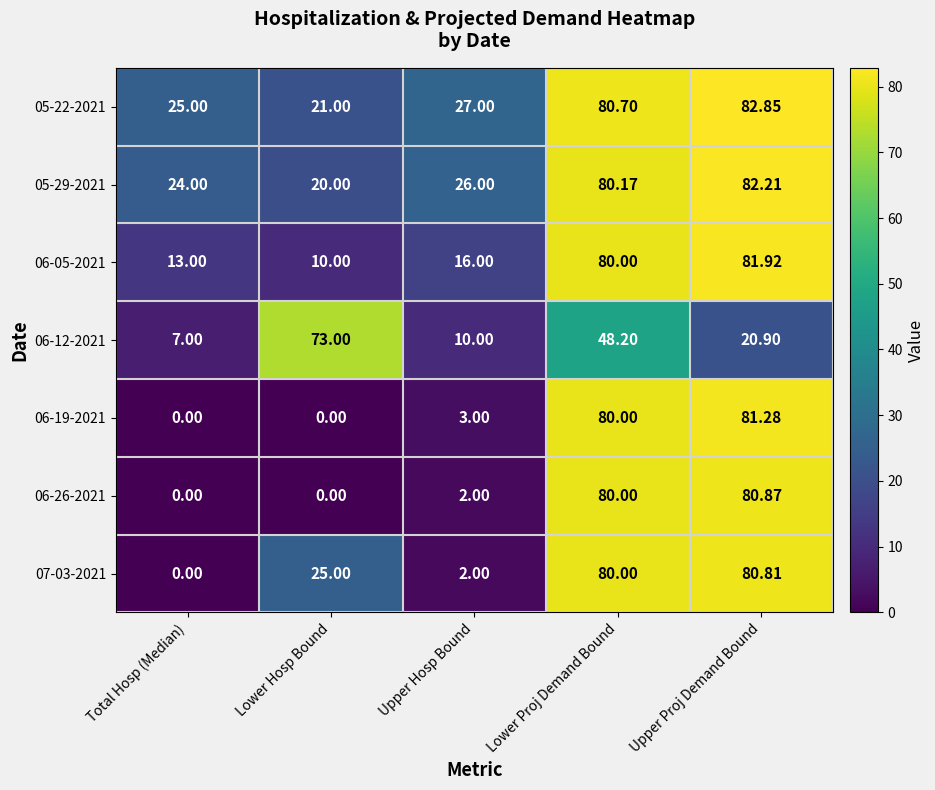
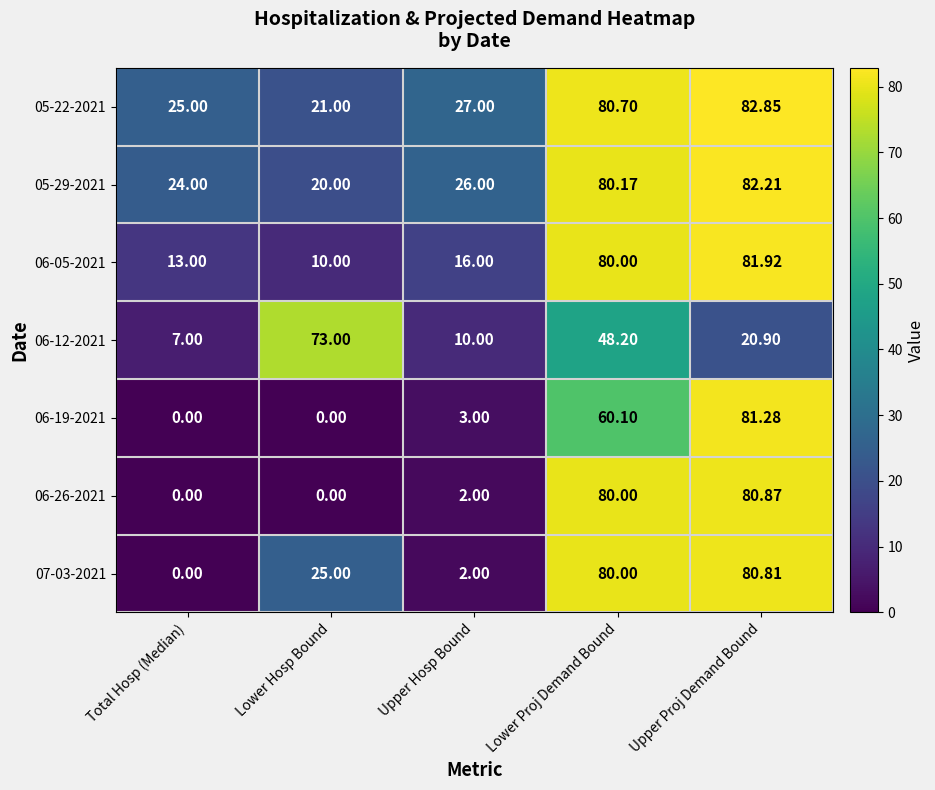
  {
    "05-22-2021": {
      "Total Hosp (Median)": 25.00,
      "Lower Hosp Bound": 21.00,
      "Upper Hosp Bound": 27.00,
      "Lower Proj Demand Bound": 80.70,
      "Upper Proj Demand Bound": 82.85
    },
    "05-29-2021": {
      "Total Hosp (Median)": 24.00,
      "Lower Hosp Bound": 20.00,
      "Upper Hosp Bound": 26.00,
      "Lower Proj Demand Bound": 80.17,
      "Upper Proj Demand Bound": 82.21
    },
    "06-05-2021": {
      "Total Hosp (Median)": 13.00,
      "Lower Hosp Bound": 10.00,
      "Upper Hosp Bound": 16.00,
      "Lower Proj Demand Bound": 80.00,
      "Upper Proj Demand Bound": 81.92
    },
    "06-12-2021": {
      "Total Hosp (Median)": 7.00,
      "Lower Hosp Bound": 73.00,
      "Upper Hosp Bound": 10.00,
      "Lower Proj Demand Bound": 48.20,
      "Upper Proj Demand Bound": 20.90
    },
    "06-19-2021": {
      "Total Hosp (Median)": 0.00,
      "Lower Hosp Bound": 0.00,
      "Upper Hosp Bound": 3.00,
-     "Lower Proj Demand Bound": 80.00,
+     "Lower Proj Demand Bound": 60.10,
      "Upper Proj Demand Bound": 81.28
    },
    "06-26-2021": {
      "Total Hosp (Median)": 0.00,
      "Lower Hosp Bound": 0.00,
      "Upper Hosp Bound": 2.00,
      "Lower Proj Demand Bound": 80.00,
      "Upper Proj Demand Bound": 80.87
    },
    "07-03-2021": {
      "Total Hosp (Median)": 0.00,
      "Lower Hosp Bound": 25.00,
      "Upper Hosp Bound": 2.00,
      "Lower Proj Demand Bound": 80.00,
      "Upper Proj Demand Bound": 80.81
    }
  }
